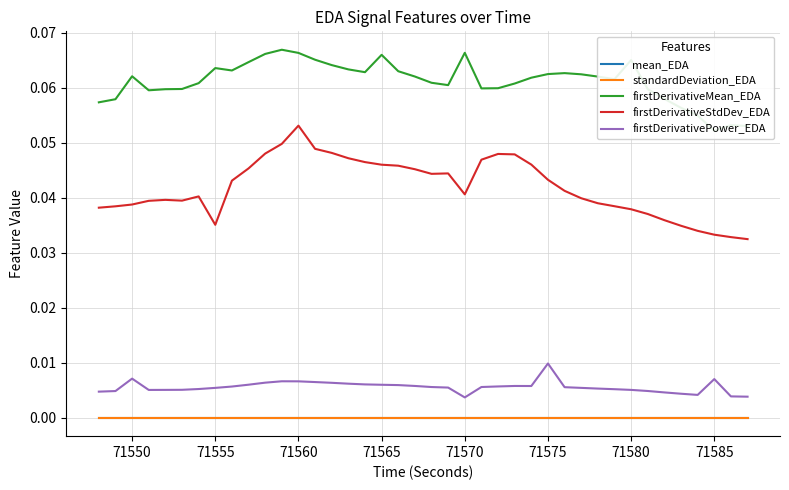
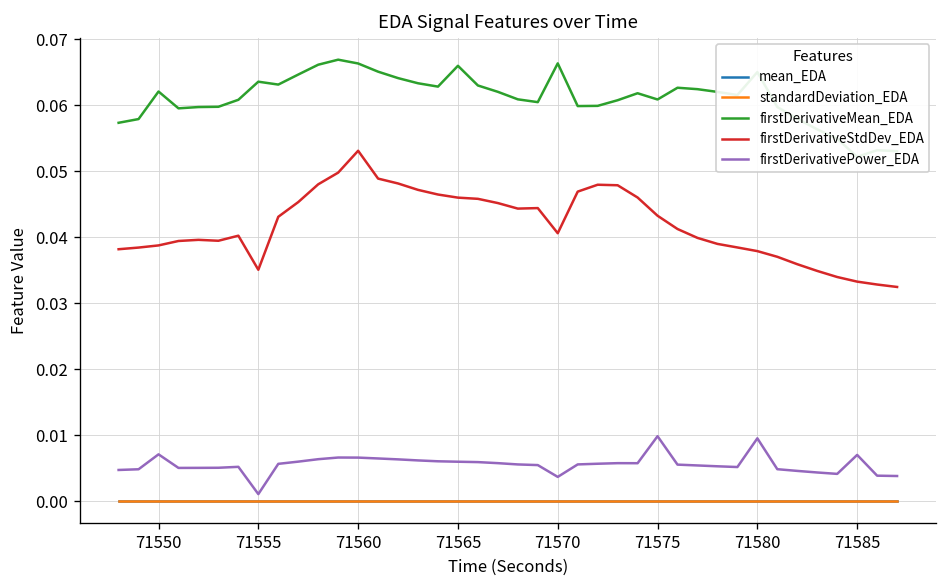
  {
    "standardDeviation_EDA": {
      "71550": 0.000,
      "71555": 0.000,
      "71560": 0.000,
      "71565": 0.000,
      "71570": 0.000,
      "71575": 0.000,
      "71580": 0.000,
      "71585": 0.000
    },
    "firstDerivativeMean_EDA": {
      "71550": 0.062,
      "71555": 0.064,
      "71560": 0.066,
      "71565": 0.066,
      "71570": 0.066,
-     "71575": 0.062
+     "71575": 0.061
    },
    "firstDerivativeStdDev_EDA": {
      "71550": 0.039,
      "71555": 0.035,
      "71560": 0.053,
      "71565": 0.046,
      "71570": 0.041,
      "71575": 0.043,
      "71580": 0.038,
      "71585": 0.033
    },
    "firstDerivativePower_EDA": {
      "71550": 0.007,
-     "71555": 0.005,
+     "71555": 0.001,
      "71560": 0.007,
      "71565": 0.006,
      "71570": 0.004,
      "71575": 0.010,
-     "71580": 0.005,
+     "71580": 0.010,
      "71585": 0.007
    }
  }
